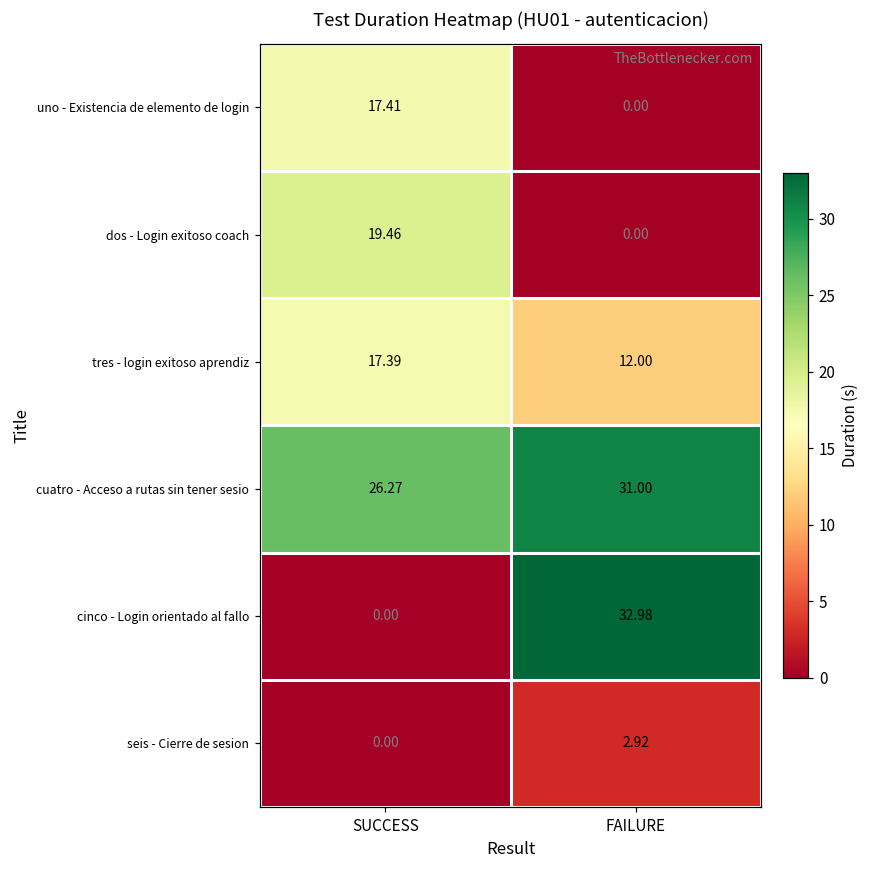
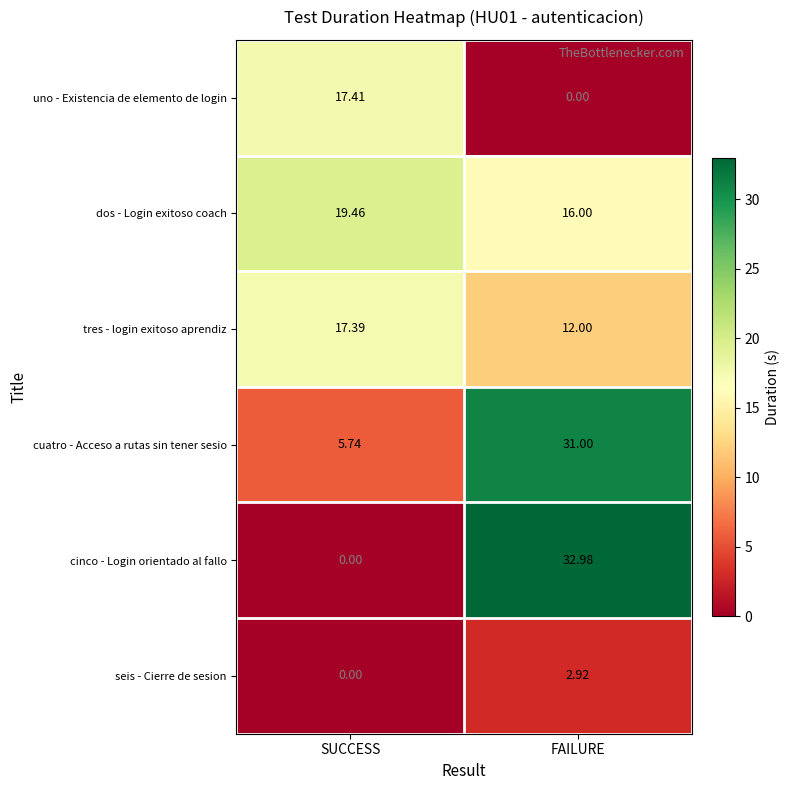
  {
    "uno - Existencia de elemento de login": {
      "SUCCESS": 17.41
    },
    "dos - Login exitoso coach": {
      "SUCCESS": 19.46,
-     "FAILURE": 0.00
+     "FAILURE": 16.00
    },
    "tres - login exitoso aprendiz": {
      "SUCCESS": 17.39,
      "FAILURE": 12.00
    },
    "cuatro - Acceso a rutas sin tener sesio": {
-     "SUCCESS": 26.27,
+     "SUCCESS": 5.74,
      "FAILURE": 31.00
    },
    "cinco - Login orientado al fallo": {
      "SUCCESS": 0.00,
      "FAILURE": 32.98
    },
    "seis - Cierre de sesion": {
      "SUCCESS": 0.00,
      "FAILURE": 2.92
    }
  }
